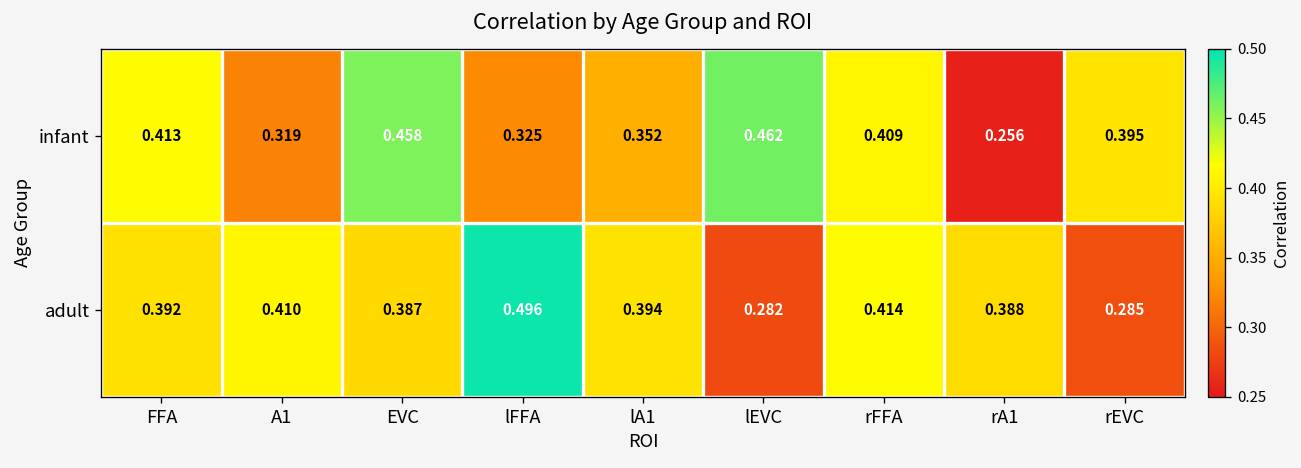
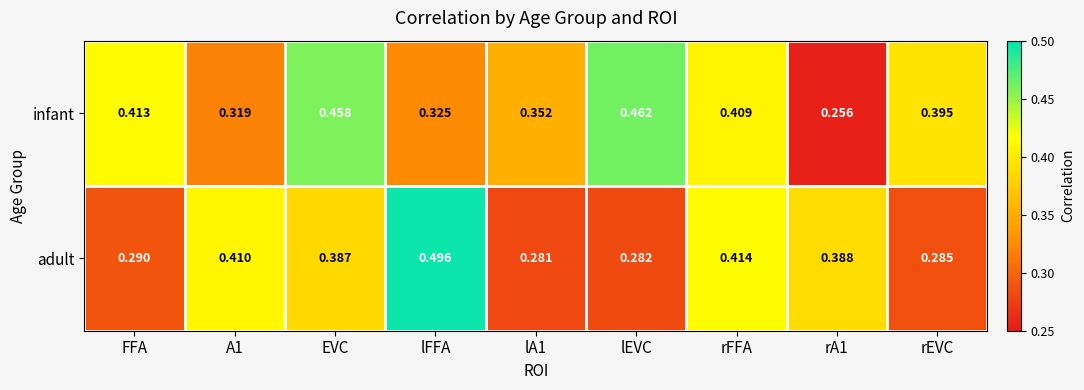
  {
    "infant": {
      "FFA": 0.413,
      "A1": 0.319,
      "EVC": 0.458,
      "lFFA": 0.325,
      "lA1": 0.352,
      "lEVC": 0.462,
      "rFFA": 0.409,
      "rA1": 0.256,
      "rEVC": 0.395
    },
    "adult": {
-     "FFA": 0.392,
+     "FFA": 0.290,
      "A1": 0.410,
      "EVC": 0.387,
      "lFFA": 0.496,
-     "lA1": 0.394,
+     "lA1": 0.281,
      "lEVC": 0.282,
      "rFFA": 0.414,
      "rA1": 0.388,
      "rEVC": 0.285
    }
  }
